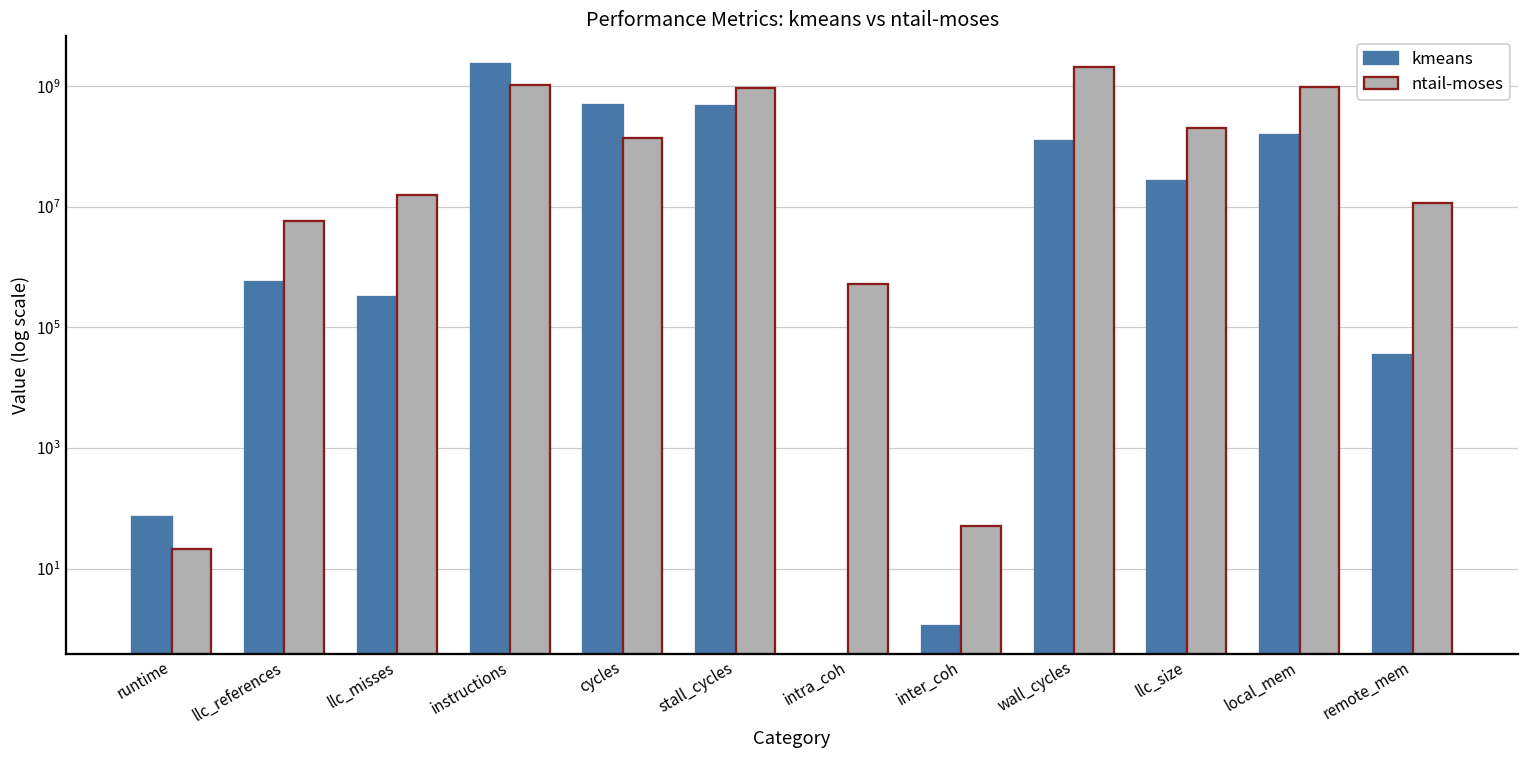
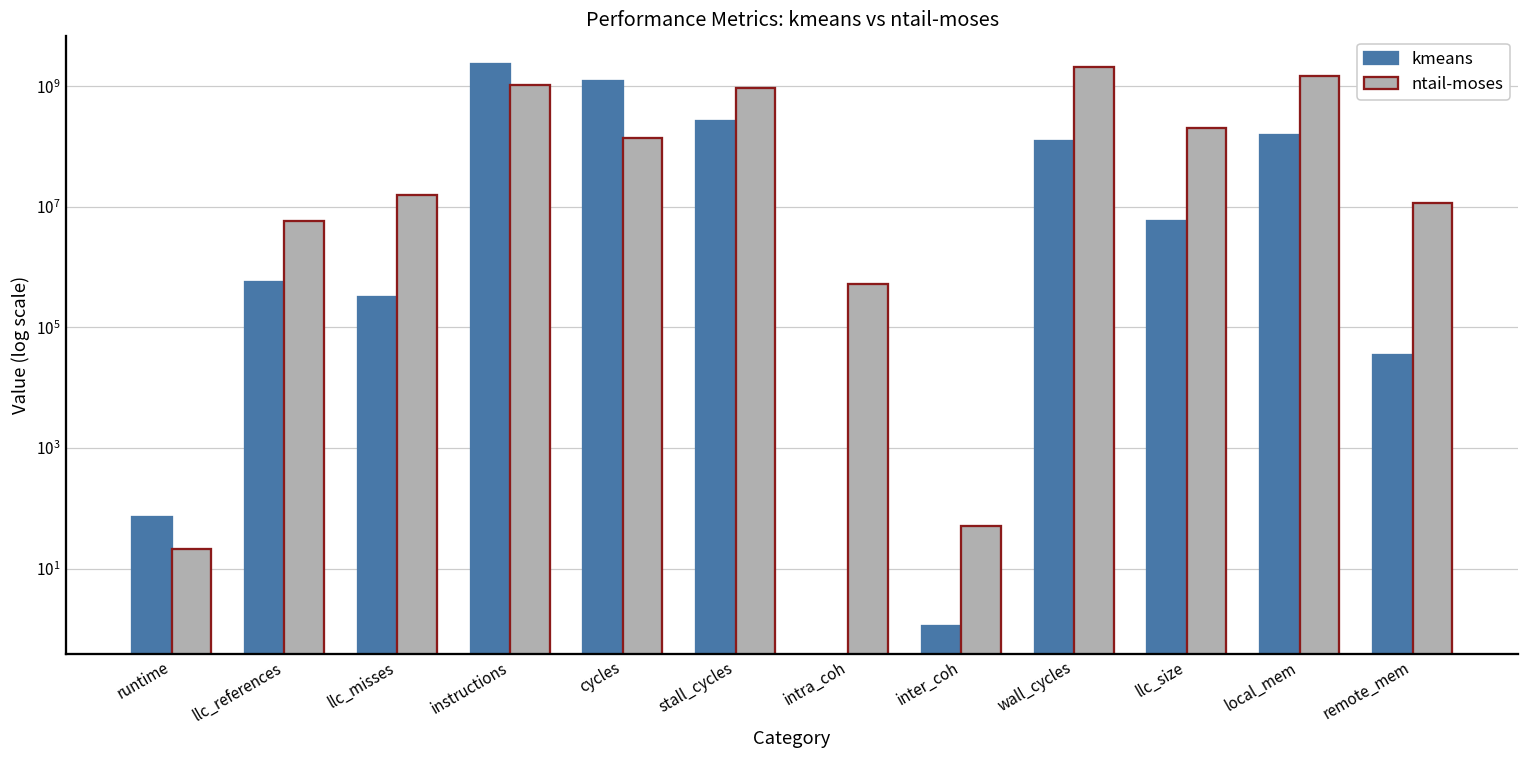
  {
    "kmeans": {
      "runtime": 70,
      "llc_references": 600000,
      "llc_misses": 300000,
      "instructions": 2400000000,
-     "cycles": 500000000,
-     "stall_cycles": 500000000,
+     "cycles": 1200000000,
+     "stall_cycles": 300000000,
      "inter_coh": 1,
      "wall_cycles": 120000000,
-     "llc_size": 30000000,
+     "llc_size": 6000000,
      "local_mem": 150000000,
      "remote_mem": 40000
    },
    "ntail-moses": {
      "runtime": 21,
      "llc_references": 6000000,
      "llc_misses": 15000000,
      "instructions": 1100000000,
      "cycles": 140000000,
      "stall_cycles": 900000000,
      "intra_coh": 500000,
      "inter_coh": 50,
      "wall_cycles": 2100000000,
      "llc_size": 200000000,
-     "local_mem": 1000000000,
+     "local_mem": 1500000000,
      "remote_mem": 11000000
    }
  }
